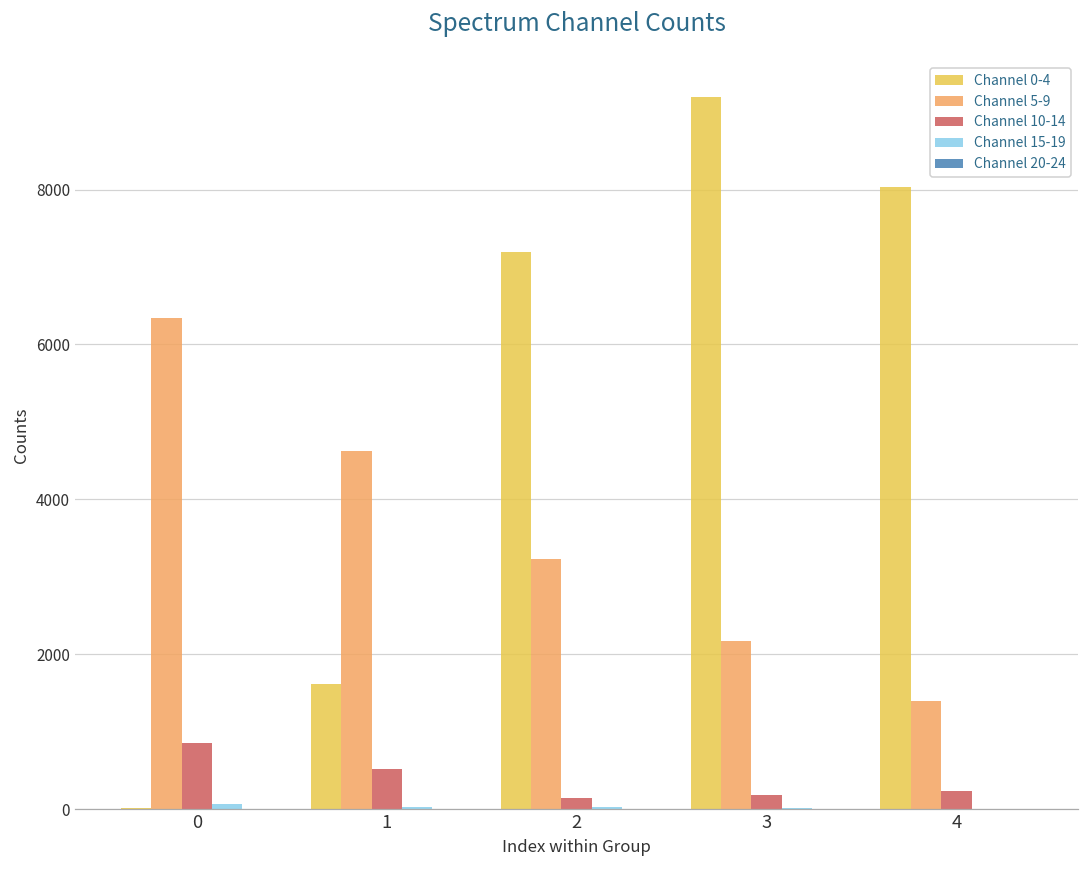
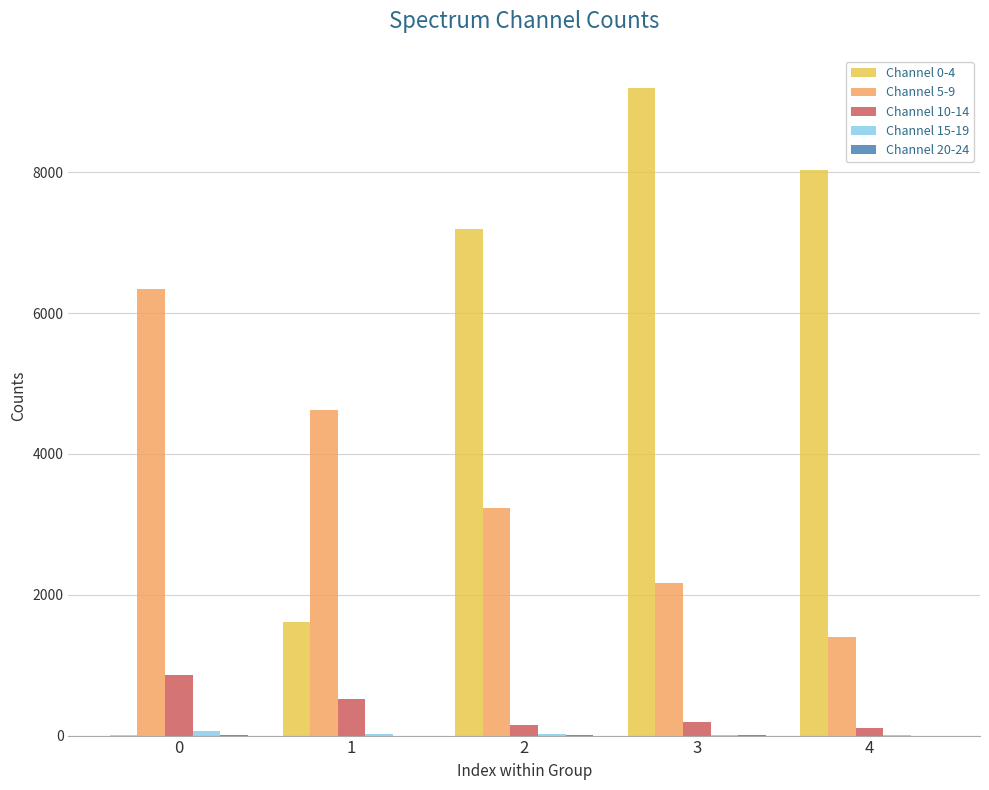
  {
    "Channel 10-14": {
      "0": 900,
      "1": 500,
      "2": 100,
      "3": 200,
-     "4": 200
+     "4": 100
    },
    "Channel 15-19": {
      "0": 100
    },
    "Channel 20-24": {
      "1": 0,
      "4": 0
    }
  }
